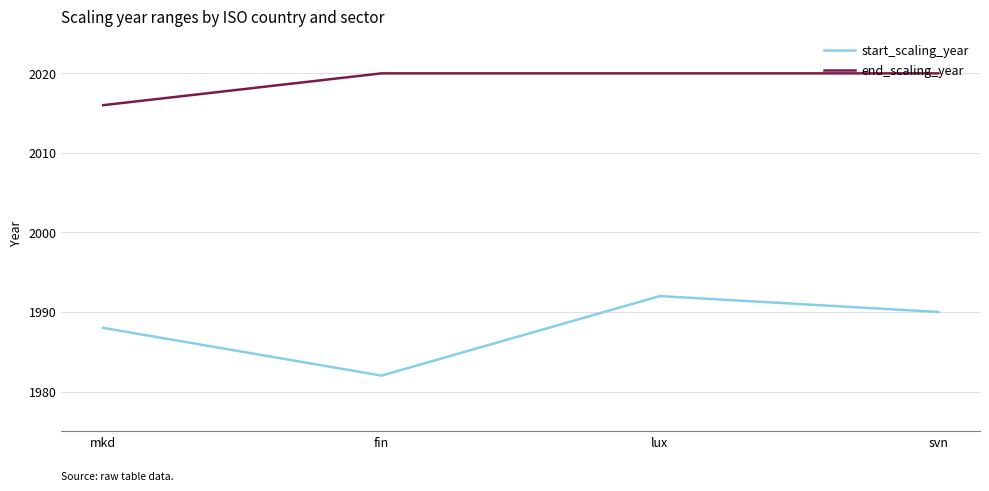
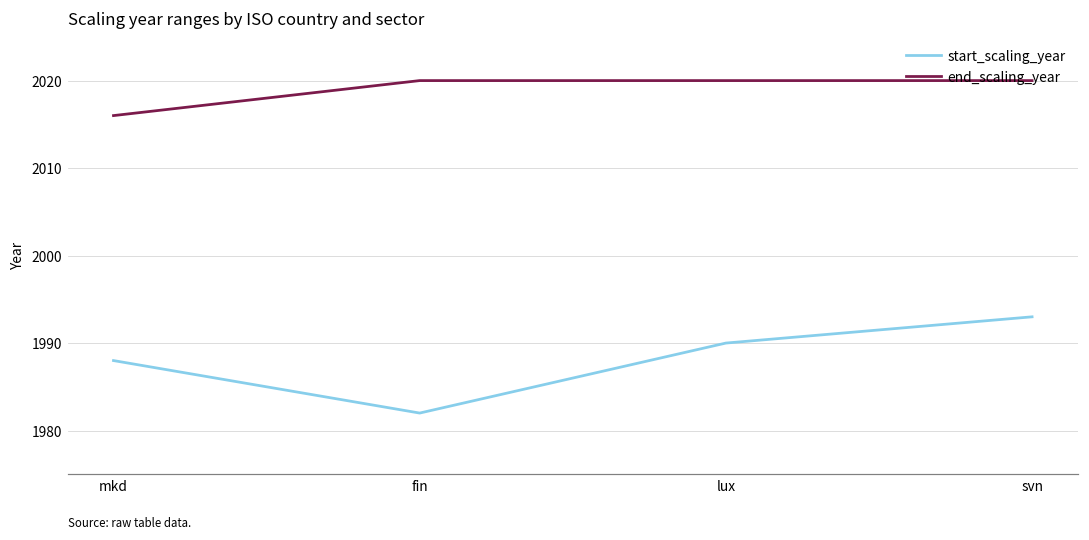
  {
    "start_scaling_year": {
      "mkd": 1988,
      "fin": 1982,
-     "lux": 1992,
-     "svn": 1990
+     "lux": 1990,
+     "svn": 1993
    },
    "end_scaling_year": {
      "mkd": 2016,
      "fin": 2020,
      "lux": 2020,
      "svn": 2020
    }
  }
